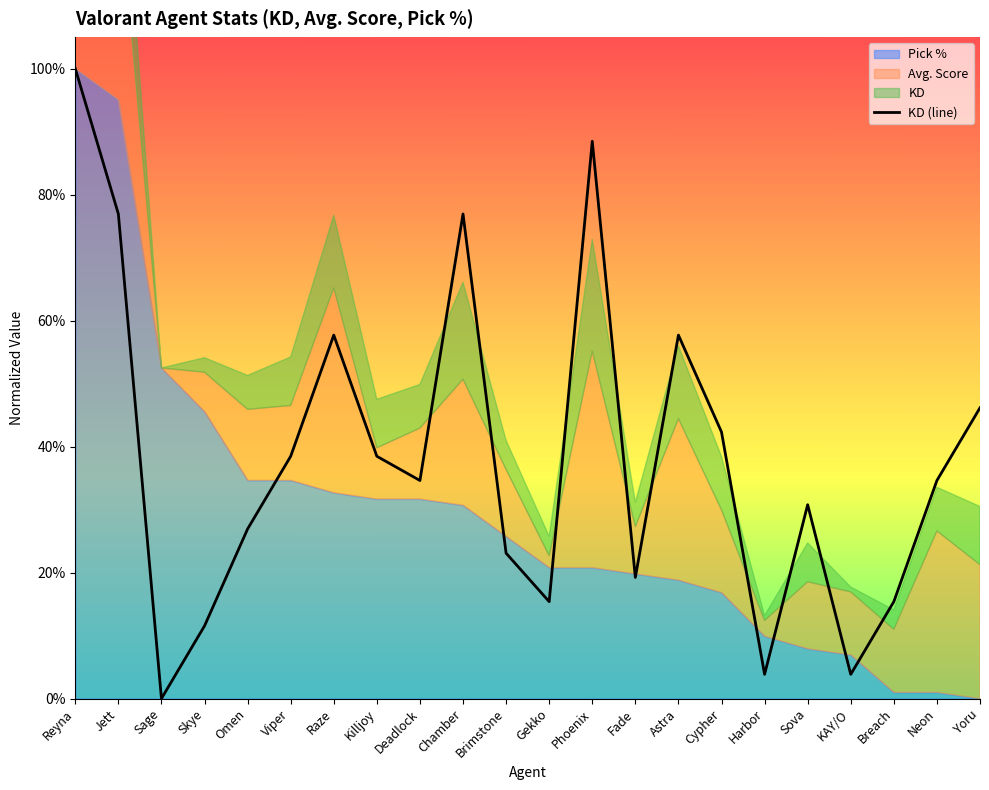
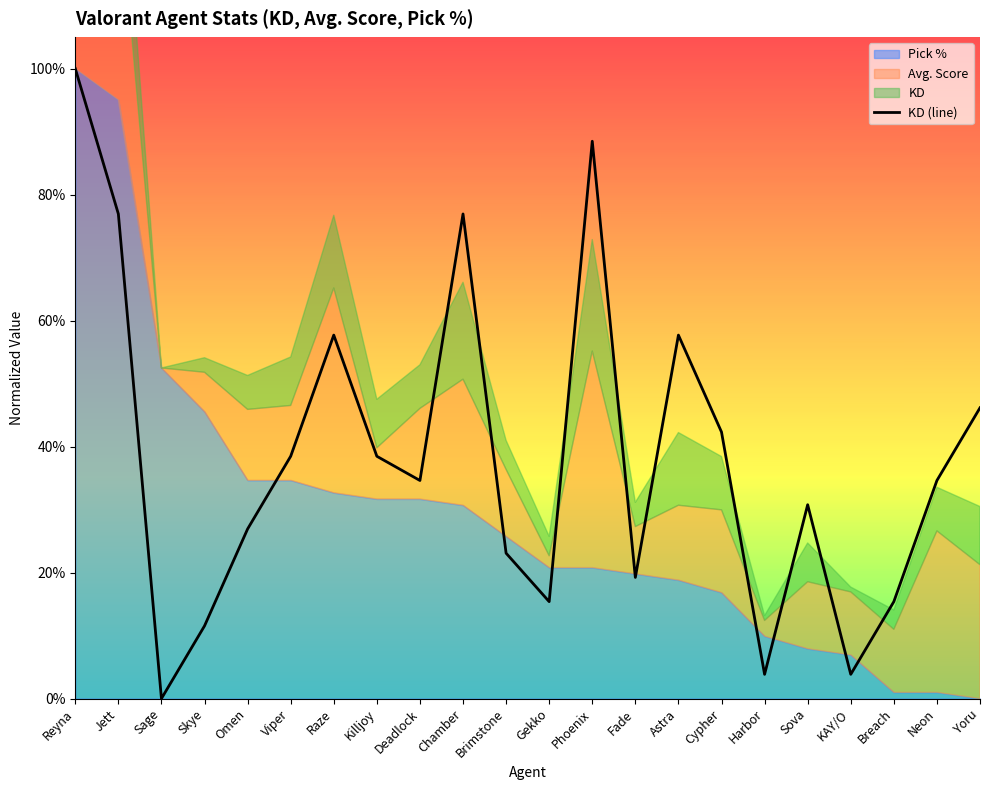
  {
    "KD (line)": {
      "Jett": "77%",
      "Sage": "0%",
      "Skye": "12%",
      "Omen": "27%",
      "Viper": "38%",
      "Raze": "58%",
      "Killjoy": "38%",
      "Deadlock": "35%",
      "Chamber": "77%",
      "Brimstone": "23%",
      "Gekko": "15%",
      "Phoenix": "88%",
      "Fade": "19%",
      "Astra": "58%",
      "Cypher": "42%",
      "Harbor": "4%",
      "Sova": "31%",
      "KAY/O": "4%",
      "Breach": "15%",
      "Neon": "35%",
      "Yoru": "46%"
    },
    "Pick %": {
      "Jett": "95%",
      "Skye": "46%",
      "Omen": "35%",
      "Viper": "35%",
      "Raze": "33%",
      "Killjoy": "32%",
      "Deadlock": "32%",
      "Chamber": "31%",
      "Brimstone": "26%",
      "Gekko": "21%",
      "Phoenix": "21%",
      "Fade": "20%",
      "Astra": "19%",
      "Cypher": "17%",
      "Harbor": "10%",
      "Sova": "8%",
      "KAY/O": "7%",
      "Breach": "1%",
      "Neon": "1%",
      "Yoru": "0%"
    },
    "Avg. Score": {
      "Skye": "6%",
      "Omen": "11%",
      "Viper": "12%",
      "Raze": "33%",
      "Killjoy": "8%",
-     "Deadlock": "11%",
+     "Deadlock": "14%",
      "Chamber": "20%",
      "Brimstone": "11%",
      "Gekko": "2%",
      "Phoenix": "34%",
      "Fade": "8%",
-     "Astra": "26%",
+     "Astra": "12%",
      "Cypher": "13%",
      "Harbor": "2%",
      "Sova": "11%",
      "KAY/O": "10%",
      "Breach": "10%",
      "Neon": "26%",
      "Yoru": "21%"
    },
    "KD": {
      "Skye": "2%",
      "Omen": "5%",
      "Viper": "8%",
      "Raze": "12%",
      "Killjoy": "8%",
      "Deadlock": "7%",
      "Chamber": "15%",
      "Brimstone": "5%",
      "Gekko": "3%",
      "Phoenix": "18%",
      "Fade": "4%",
      "Astra": "12%",
      "Cypher": "8%",
      "Harbor": "1%",
      "Sova": "6%",
      "KAY/O": "1%",
      "Breach": "3%",
      "Neon": "7%",
      "Yoru": "9%"
    }
  }
